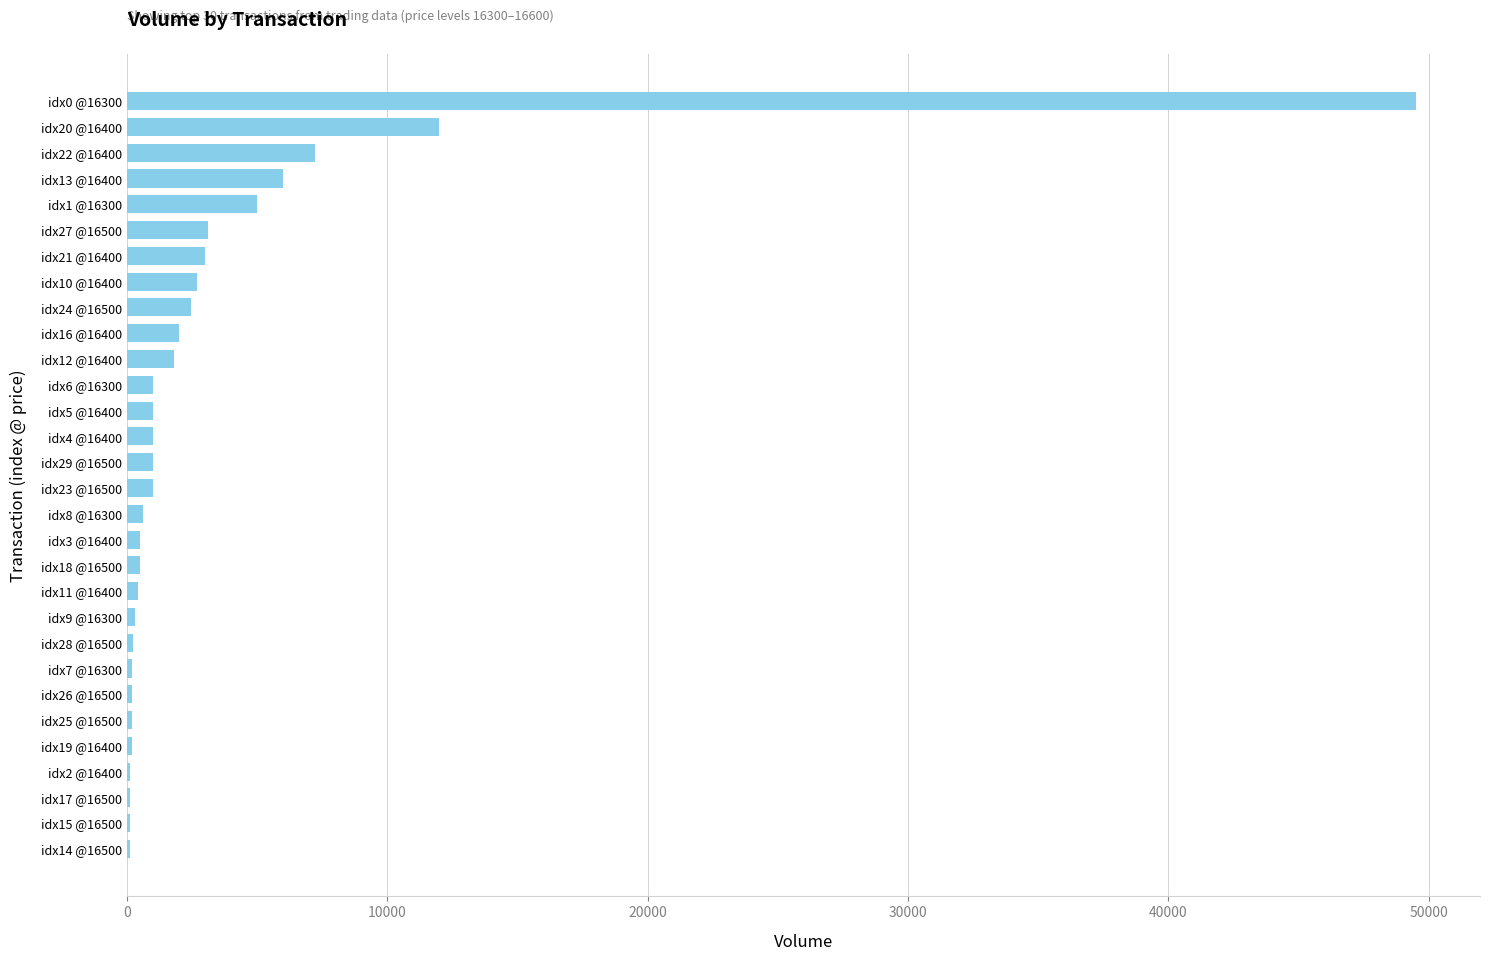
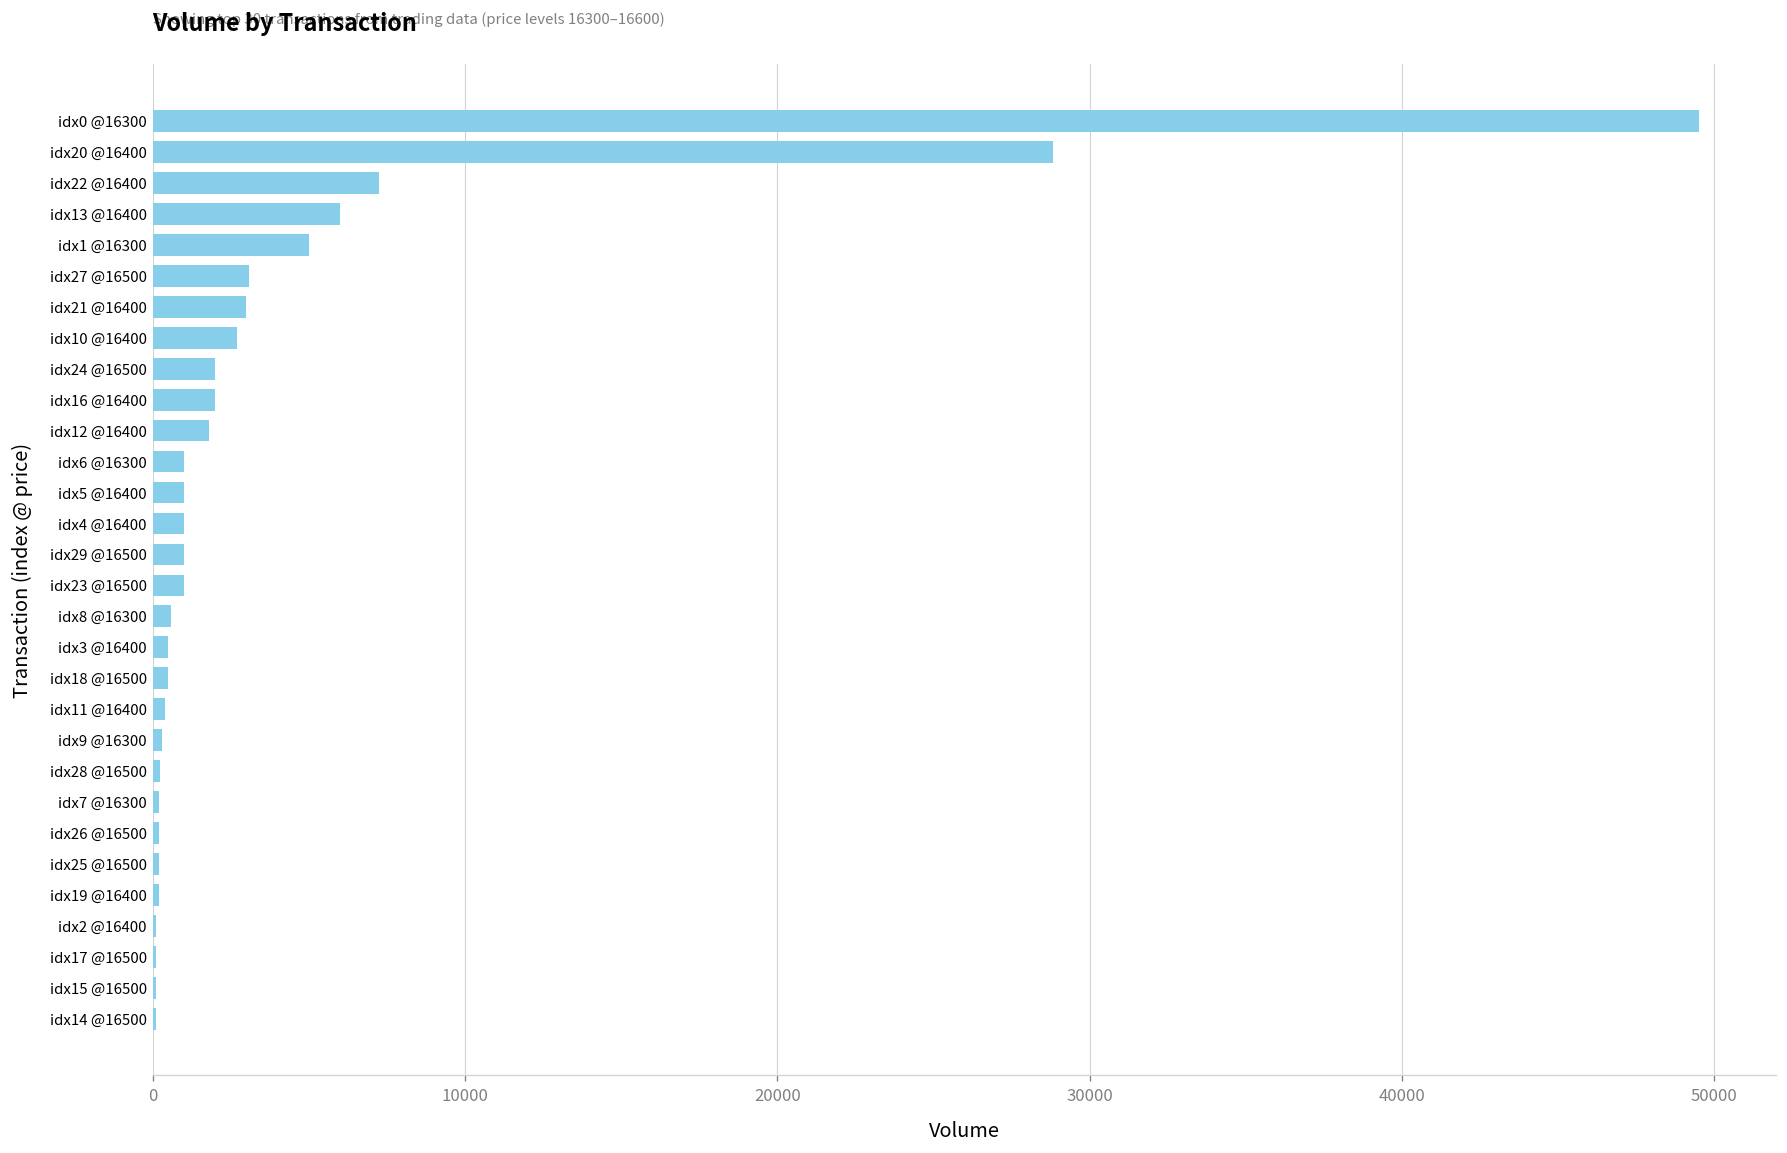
  {
    "idx0 @16300": 49500,
-   "idx20 @16400": 12000,
+   "idx20 @16400": 28800,
    "idx22 @16400": 7200,
    "idx13 @16400": 6000,
    "idx1 @16300": 5000,
    "idx27 @16500": 3100,
    "idx21 @16400": 3000,
    "idx10 @16400": 2700,
-   "idx24 @16500": 2500,
+   "idx24 @16500": 2000,
    "idx16 @16400": 2000,
    "idx12 @16400": 1800,
    "idx6 @16300": 1000,
    "idx5 @16400": 1000,
    "idx4 @16400": 1000,
    "idx29 @16500": 1000,
    "idx23 @16500": 1000,
    "idx8 @16300": 600,
    "idx3 @16400": 500,
    "idx18 @16500": 500,
    "idx11 @16400": 400,
    "idx9 @16300": 300,
    "idx28 @16500": 200,
    "idx7 @16300": 200,
    "idx26 @16500": 200,
    "idx25 @16500": 200,
    "idx19 @16400": 200,
    "idx2 @16400": 100,
    "idx17 @16500": 100,
    "idx15 @16500": 100,
    "idx14 @16500": 100
  }
